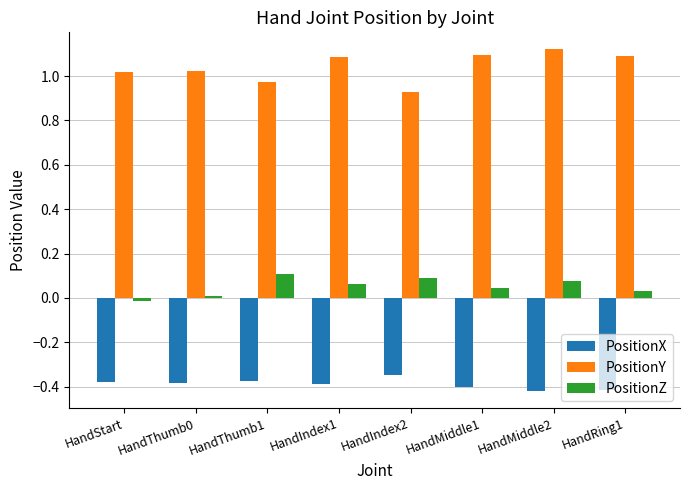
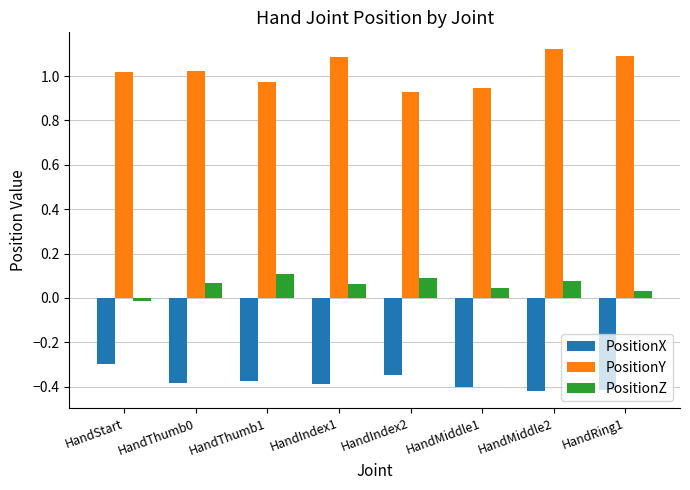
  {
    "PositionX": {
-     "HandStart": -0.38,
+     "HandStart": -0.30,
      "HandThumb0": -0.38,
      "HandThumb1": -0.37,
      "HandIndex1": -0.39,
      "HandIndex2": -0.35,
      "HandMiddle1": -0.40,
      "HandMiddle2": -0.42
    },
    "PositionY": {
      "HandStart": 1.02,
      "HandThumb0": 1.02,
      "HandThumb1": 0.97,
      "HandIndex1": 1.09,
      "HandIndex2": 0.93,
-     "HandMiddle1": 1.09,
+     "HandMiddle1": 0.94,
      "HandMiddle2": 1.12,
      "HandRing1": 1.09
    },
    "PositionZ": {
      "HandStart": -0.02,
-     "HandThumb0": 0.01,
+     "HandThumb0": 0.07,
      "HandThumb1": 0.11,
      "HandIndex1": 0.06,
      "HandIndex2": 0.09,
      "HandMiddle1": 0.04,
      "HandMiddle2": 0.08,
      "HandRing1": 0.03
    }
  }
